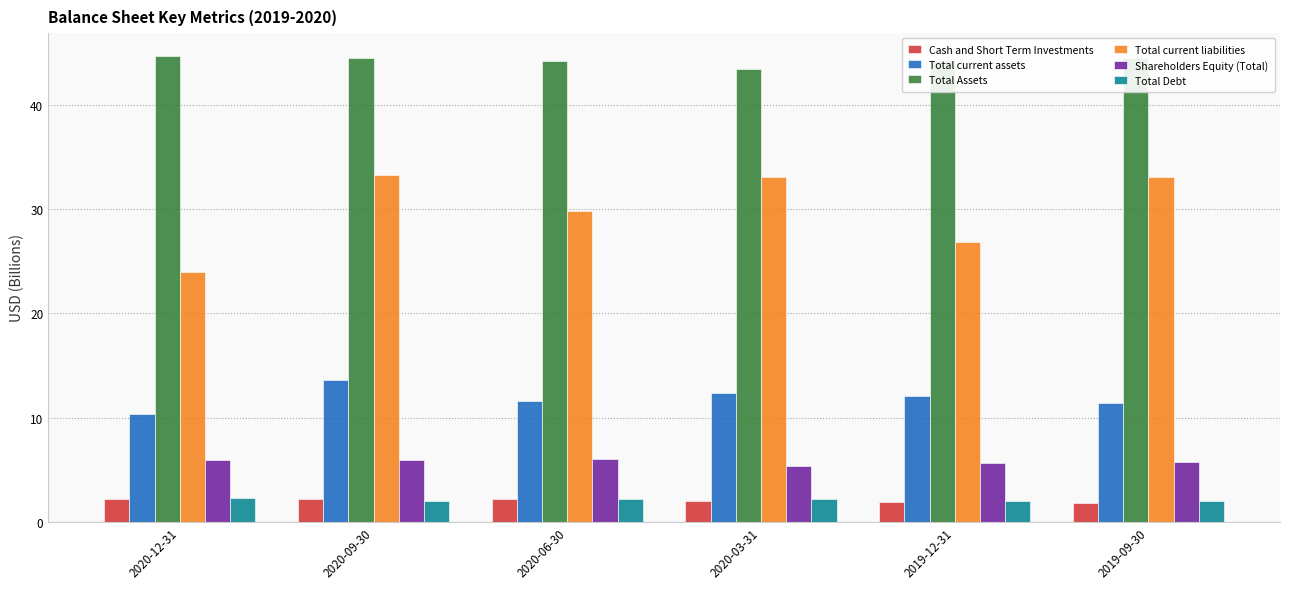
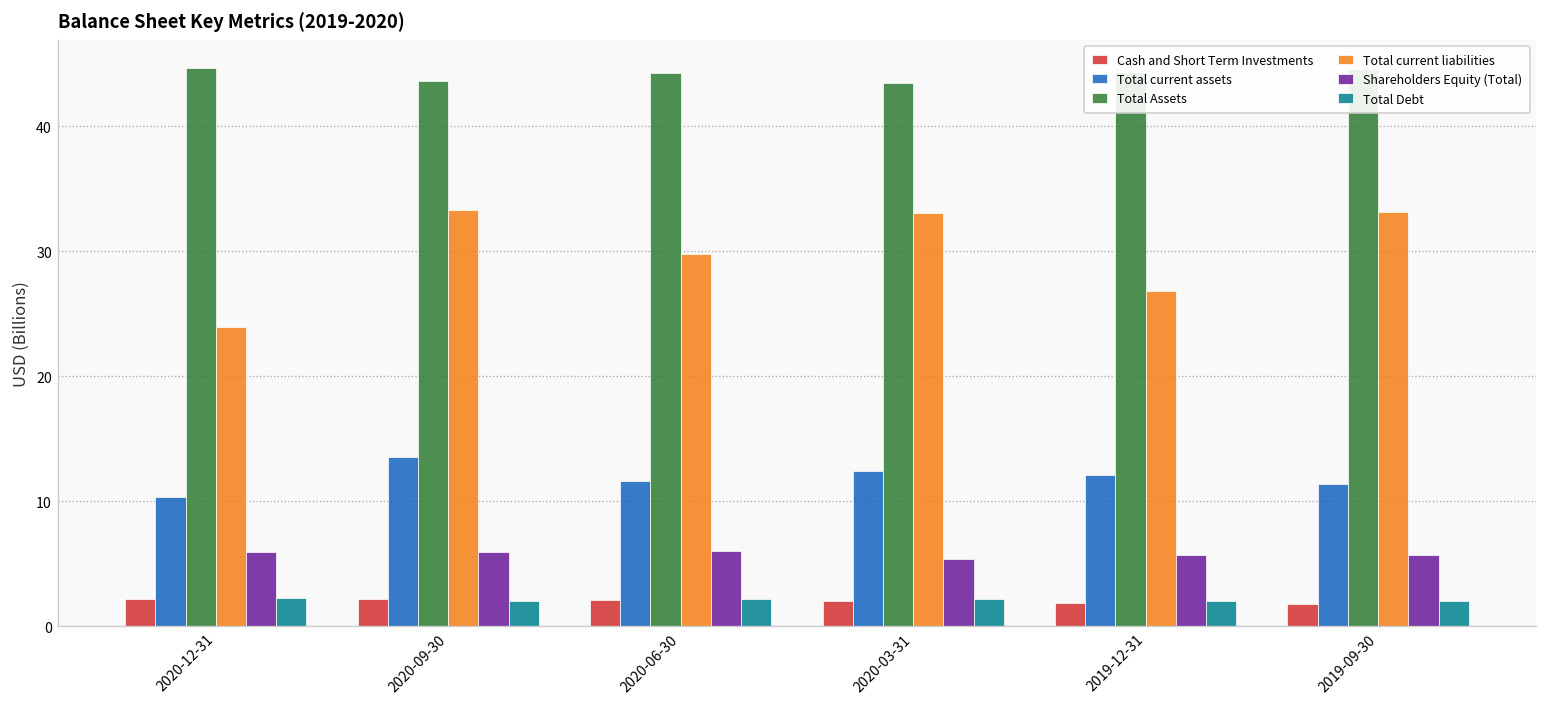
  {
    "Cash and Short Term Investments": {
      "2020-12-31": 2.2,
      "2020-09-30": 2.2,
      "2020-06-30": 2.1,
      "2020-03-31": 2.0,
      "2019-12-31": 1.9,
      "2019-09-30": 1.7
    },
    "Total current assets": {
      "2020-12-31": 10.4,
      "2020-09-30": 13.6,
      "2020-06-30": 11.6,
      "2020-03-31": 12.4,
      "2019-12-31": 12.1,
      "2019-09-30": 11.4
    },
    "Total Assets": {
      "2020-12-31": 44.6,
-     "2020-09-30": 44.5,
+     "2020-09-30": 43.6,
      "2020-06-30": 44.2,
      "2020-03-31": 43.4
    },
    "Total current liabilities": {
      "2020-12-31": 24.0,
      "2020-09-30": 33.3,
      "2020-06-30": 29.8,
      "2020-03-31": 33.0,
      "2019-12-31": 26.8,
      "2019-09-30": 33.1
    },
    "Shareholders Equity (Total)": {
      "2020-12-31": 6.0,
      "2020-09-30": 5.9,
      "2020-06-30": 6.0,
      "2020-03-31": 5.4,
      "2019-12-31": 5.7,
      "2019-09-30": 5.7
    },
    "Total Debt": {
      "2020-12-31": 2.3,
      "2020-09-30": 2.0,
      "2020-06-30": 2.2,
      "2020-03-31": 2.2,
      "2019-12-31": 2.0,
      "2019-09-30": 2.0
    }
  }
